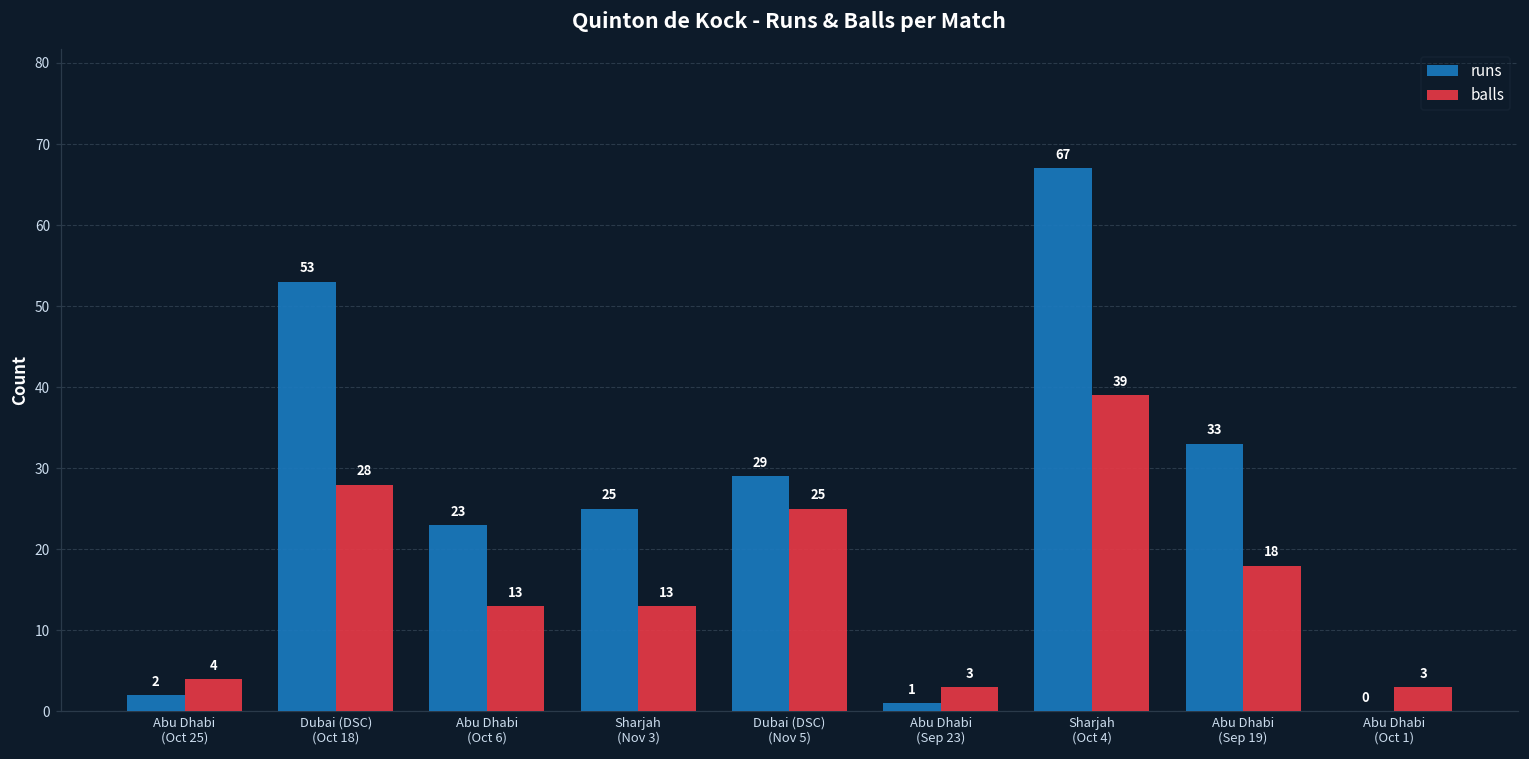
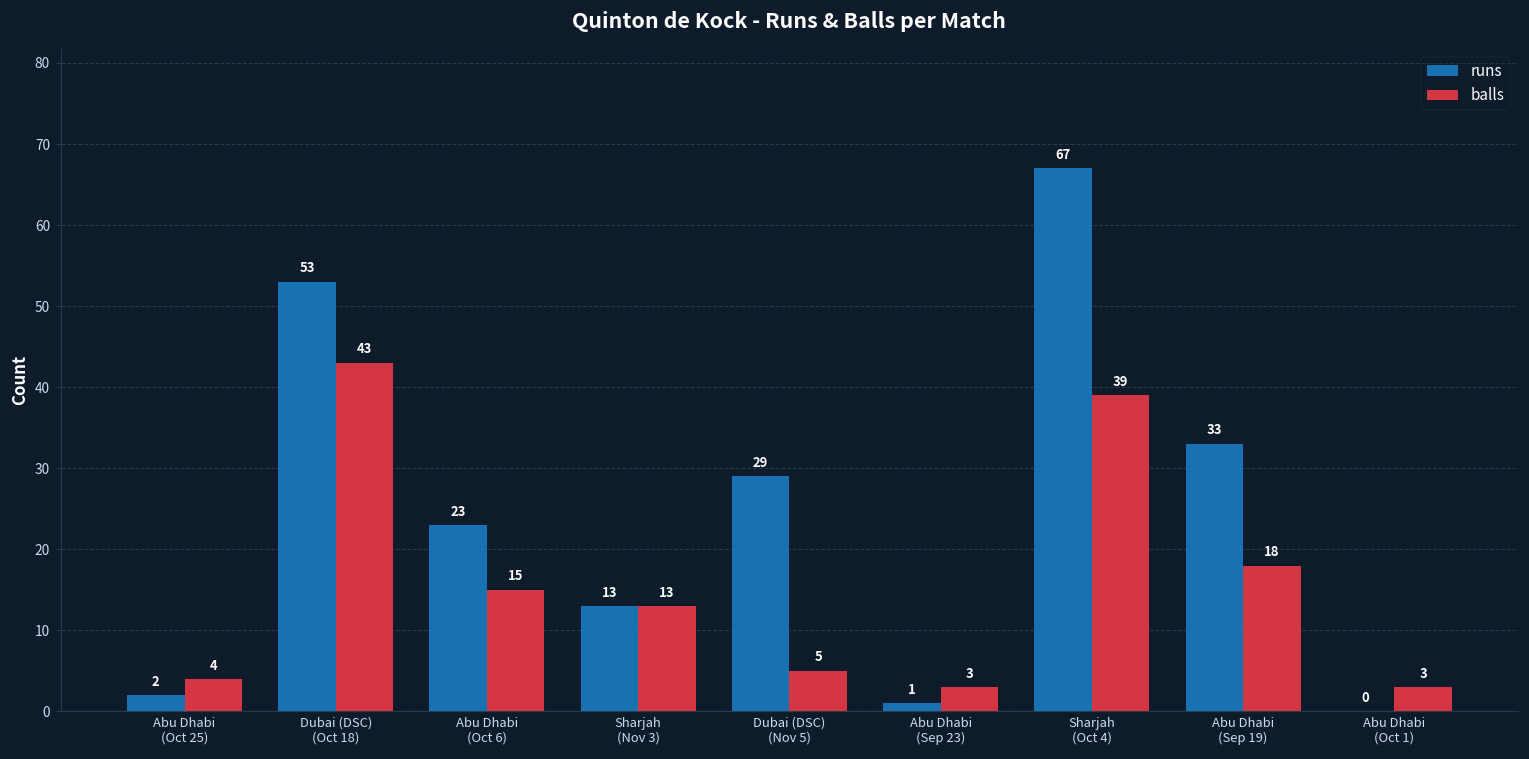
  {
    "runs": {
      "Abu Dhabi (Oct 25)": 2,
      "Dubai (DSC) (Oct 18)": 53,
      "Abu Dhabi (Oct 6)": 23,
-     "Sharjah (Nov 3)": 25,
+     "Sharjah (Nov 3)": 13,
      "Dubai (DSC) (Nov 5)": 29,
      "Abu Dhabi (Sep 23)": 1,
      "Sharjah (Oct 4)": 67,
      "Abu Dhabi (Sep 19)": 33,
      "Abu Dhabi (Oct 1)": 0
    },
    "balls": {
      "Abu Dhabi (Oct 25)": 4,
-     "Dubai (DSC) (Oct 18)": 28,
-     "Abu Dhabi (Oct 6)": 13,
+     "Dubai (DSC) (Oct 18)": 43,
+     "Abu Dhabi (Oct 6)": 15,
      "Sharjah (Nov 3)": 13,
-     "Dubai (DSC) (Nov 5)": 25,
+     "Dubai (DSC) (Nov 5)": 5,
      "Abu Dhabi (Sep 23)": 3,
      "Sharjah (Oct 4)": 39,
      "Abu Dhabi (Sep 19)": 18,
      "Abu Dhabi (Oct 1)": 3
    }
  }
